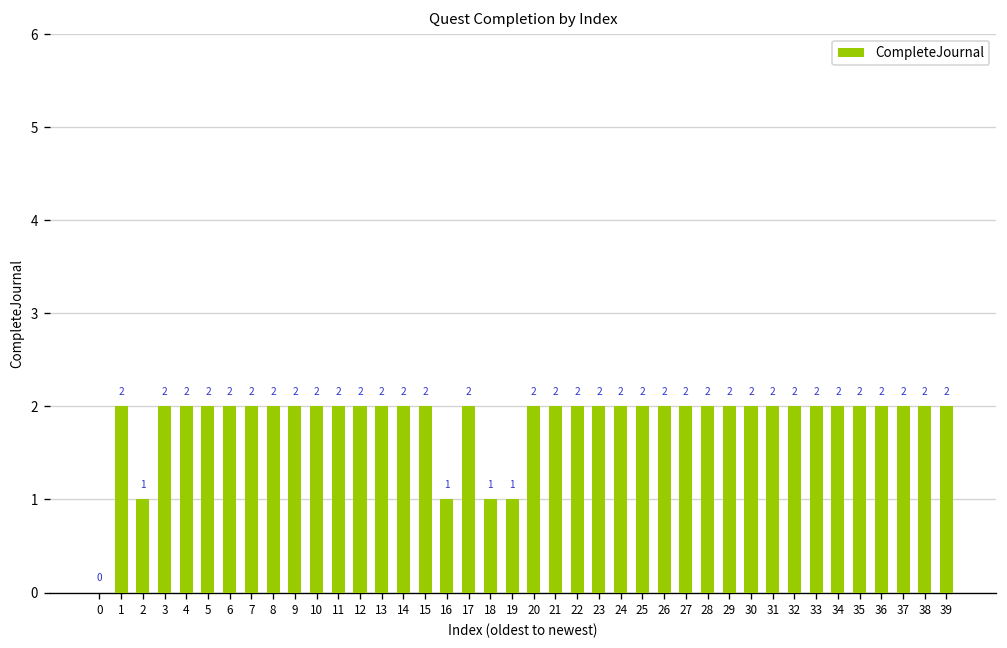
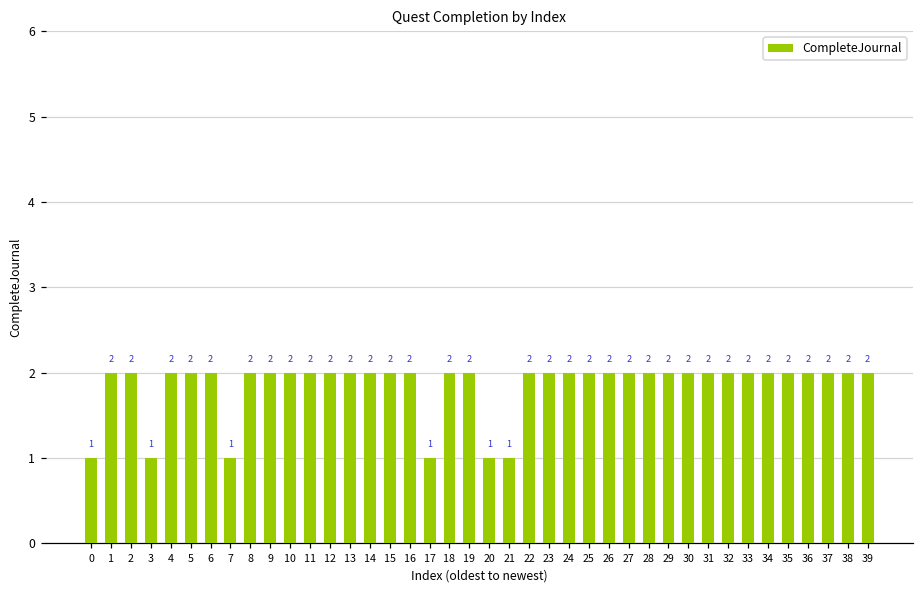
  {
-   "0": 0,
+   "0": 1,
    "1": 2,
-   "2": 1,
-   "3": 2,
+   "2": 2,
+   "3": 1,
    "4": 2,
    "5": 2,
    "6": 2,
-   "7": 2,
+   "7": 1,
    "8": 2,
    "9": 2,
    "10": 2,
    "11": 2,
    "12": 2,
    "13": 2,
    "14": 2,
    "15": 2,
-   "16": 1,
-   "17": 2,
-   "18": 1,
-   "19": 1,
-   "20": 2,
-   "21": 2,
+   "16": 2,
+   "17": 1,
+   "18": 2,
+   "19": 2,
+   "20": 1,
+   "21": 1,
    "22": 2,
    "23": 2,
    "24": 2,
    "25": 2,
    "26": 2,
    "27": 2,
    "28": 2,
    "29": 2,
    "30": 2,
    "31": 2,
    "32": 2,
    "33": 2,
    "34": 2,
    "35": 2,
    "36": 2,
    "37": 2,
    "38": 2,
    "39": 2
  }
